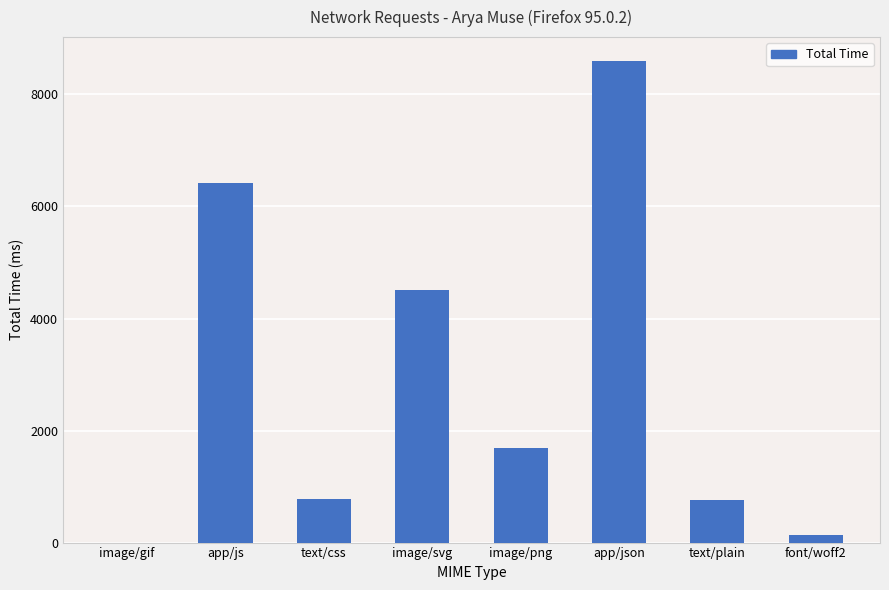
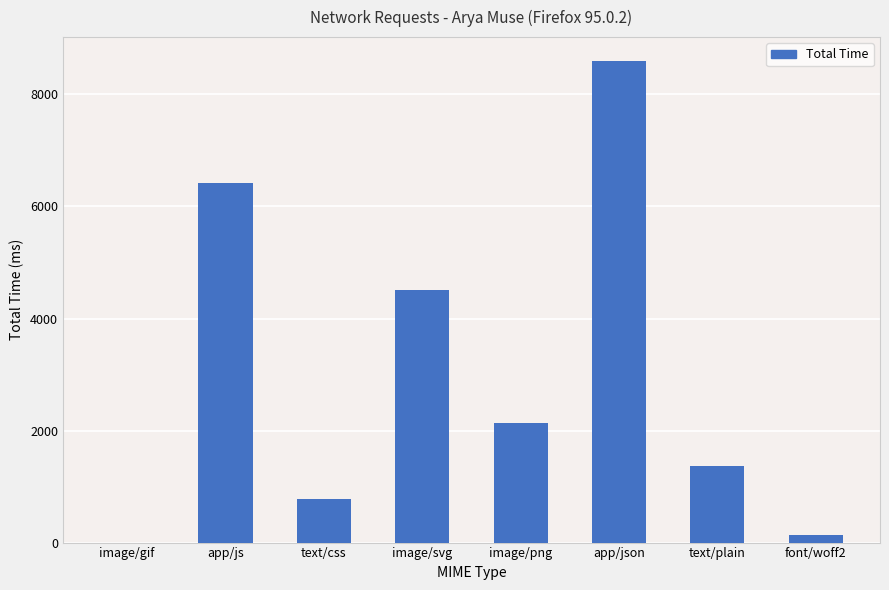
  {
    "image/gif": 0,
    "app/js": 6400,
    "text/css": 800,
    "image/svg": 4500,
-   "image/png": 1700,
+   "image/png": 2100,
    "app/json": 8600,
-   "text/plain": 800,
+   "text/plain": 1400,
    "font/woff2": 100
  }
